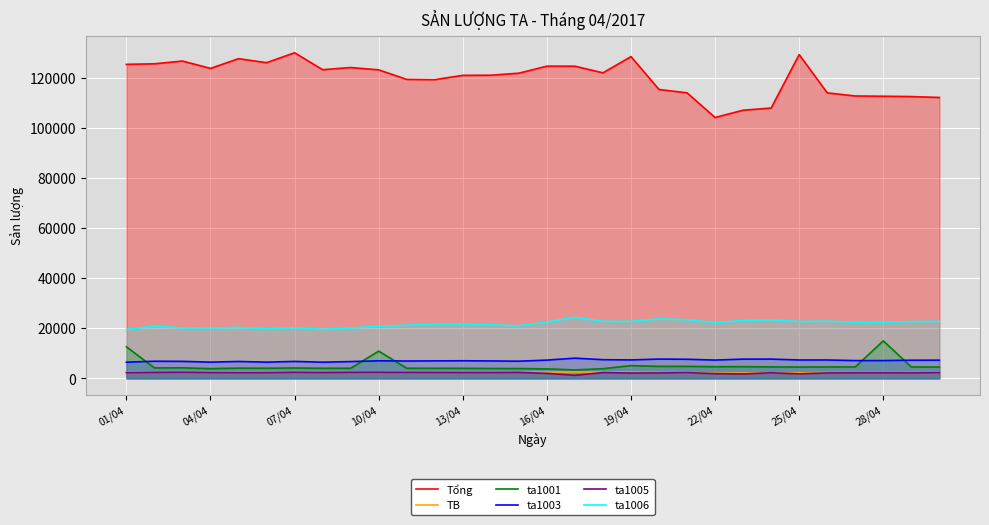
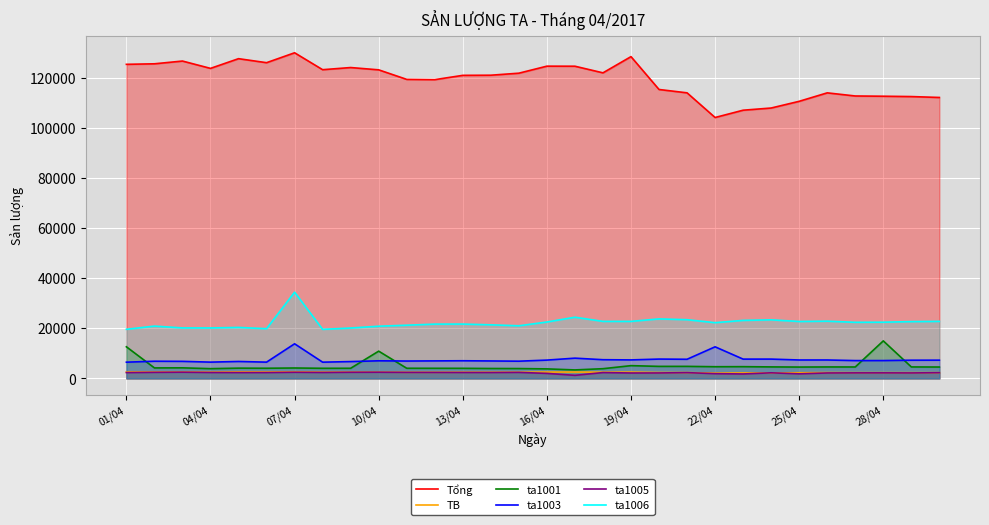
  {
    "Tổng": {
      "01/04": 125000,
      "04/04": 124000,
      "07/04": 130000,
      "10/04": 123000,
      "13/04": 121000,
      "16/04": 125000,
      "19/04": 128000,
      "22/04": 104000,
-     "25/04": 129000,
+     "25/04": 111000,
      "28/04": 113000
    },
    "ta1001": {
      "01/04": 13000,
      "04/04": 4000,
      "07/04": 4000,
      "10/04": 11000,
      "13/04": 4000,
      "16/04": 4000,
      "19/04": 5000,
      "22/04": 5000,
      "25/04": 5000,
      "28/04": 15000
    },
    "ta1003": {
      "01/04": 6000,
      "04/04": 7000,
-     "07/04": 7000,
+     "07/04": 14000,
      "10/04": 7000,
      "13/04": 7000,
      "16/04": 7000,
      "19/04": 7000,
-     "22/04": 7000,
+     "22/04": 13000,
      "25/04": 7000,
      "28/04": 7000
    },
    "ta1006": {
      "01/04": 20000,
      "04/04": 20000,
-     "07/04": 20000,
+     "07/04": 34000,
      "10/04": 21000,
      "13/04": 22000,
      "16/04": 23000,
      "19/04": 23000,
      "22/04": 22000,
      "25/04": 23000,
      "28/04": 22000
    }
  }
